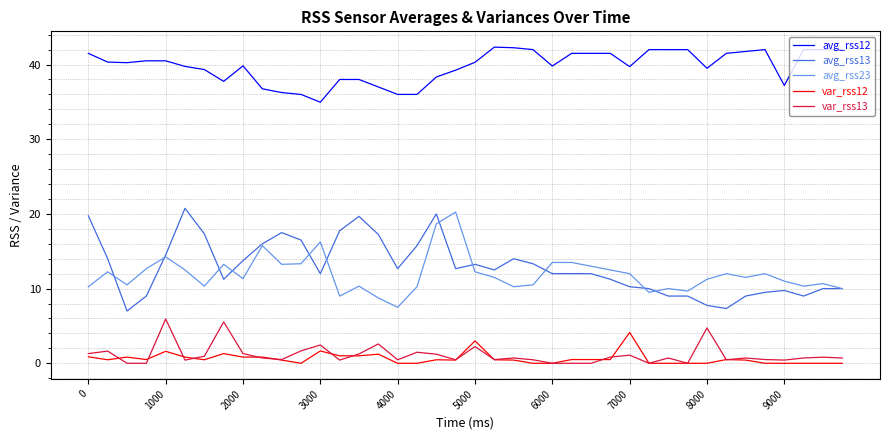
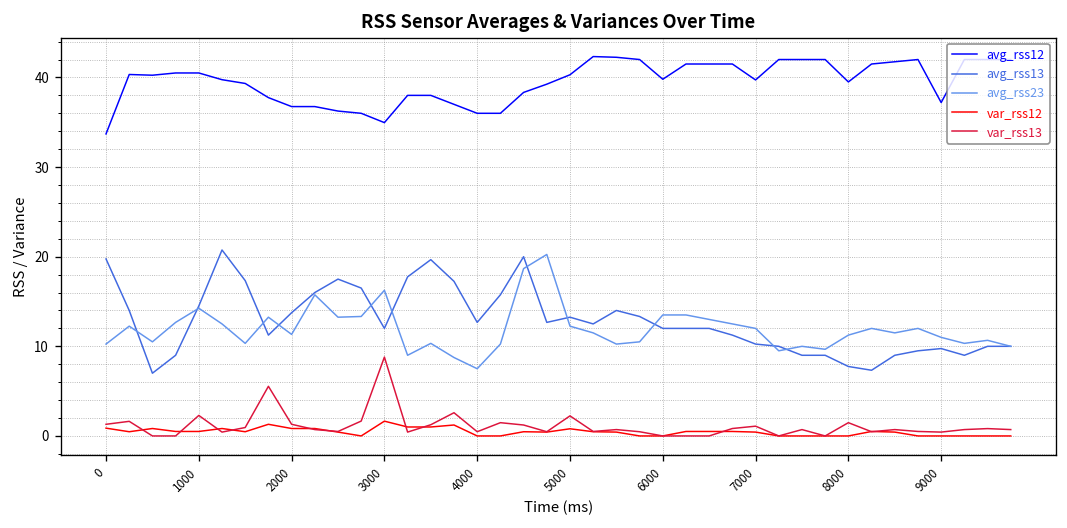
  {
    "avg_rss12": {
-     "0": 42,
+     "0": 34,
      "1000": 41,
-     "2000": 40,
+     "2000": 37,
      "3000": 35,
      "4000": 36,
      "5000": 40,
      "6000": 40,
      "7000": 40,
      "8000": 40,
      "9000": 37
    },
    "var_rss12": {
      "0": 1,
-     "1000": 2,
+     "1000": 1,
      "2000": 1,
      "3000": 2,
      "4000": 0,
-     "5000": 3,
-     "7000": 4,
+     "5000": 1,
+     "7000": 0,
      "8000": 0,
      "9000": 0
    },
    "var_rss13": {
      "0": 1,
-     "1000": 6,
+     "1000": 2,
      "2000": 1,
-     "3000": 2,
+     "3000": 9,
      "4000": 0,
      "5000": 2,
      "7000": 1,
-     "8000": 5,
+     "8000": 1,
      "9000": 0
    }
  }
